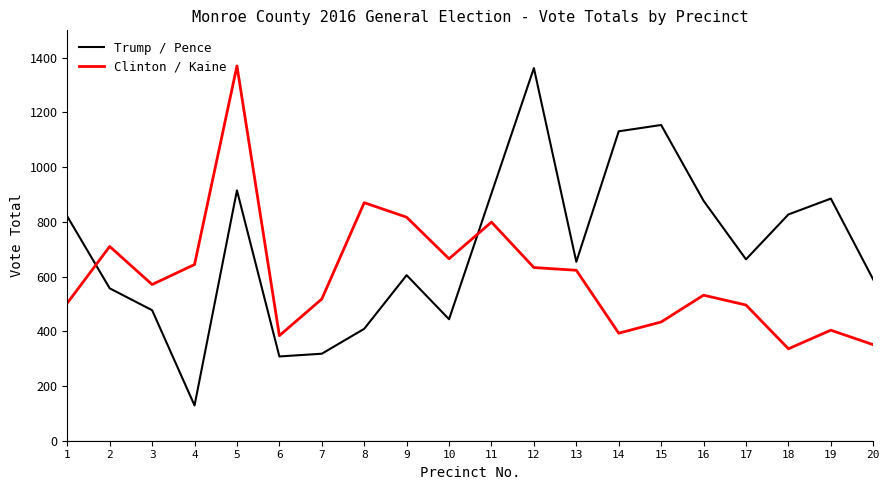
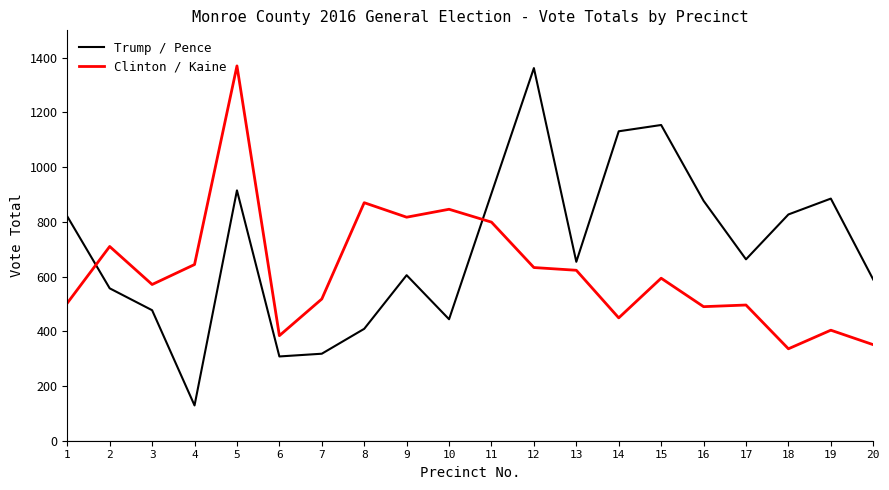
  {
    "Trump / Pence": {
      "1": 820,
      "2": 560,
      "3": 480,
      "4": 130,
      "5": 920,
      "6": 310,
      "7": 320,
      "8": 410,
      "9": 610,
      "10": 440,
      "11": 900,
      "12": 1360,
      "13": 650,
      "14": 1130,
      "15": 1150,
      "16": 880,
      "17": 660,
      "18": 830,
      "19": 890,
      "20": 590
    },
    "Clinton / Kaine": {
      "1": 500,
      "2": 710,
      "3": 570,
      "4": 640,
      "5": 1370,
      "6": 380,
      "7": 520,
      "8": 870,
      "9": 820,
-     "10": 670,
+     "10": 850,
      "11": 800,
      "12": 630,
      "13": 620,
-     "14": 390,
-     "15": 430,
-     "16": 530,
+     "14": 450,
+     "15": 590,
+     "16": 490,
      "17": 500,
      "18": 340,
      "19": 400,
      "20": 350
    }
  }
